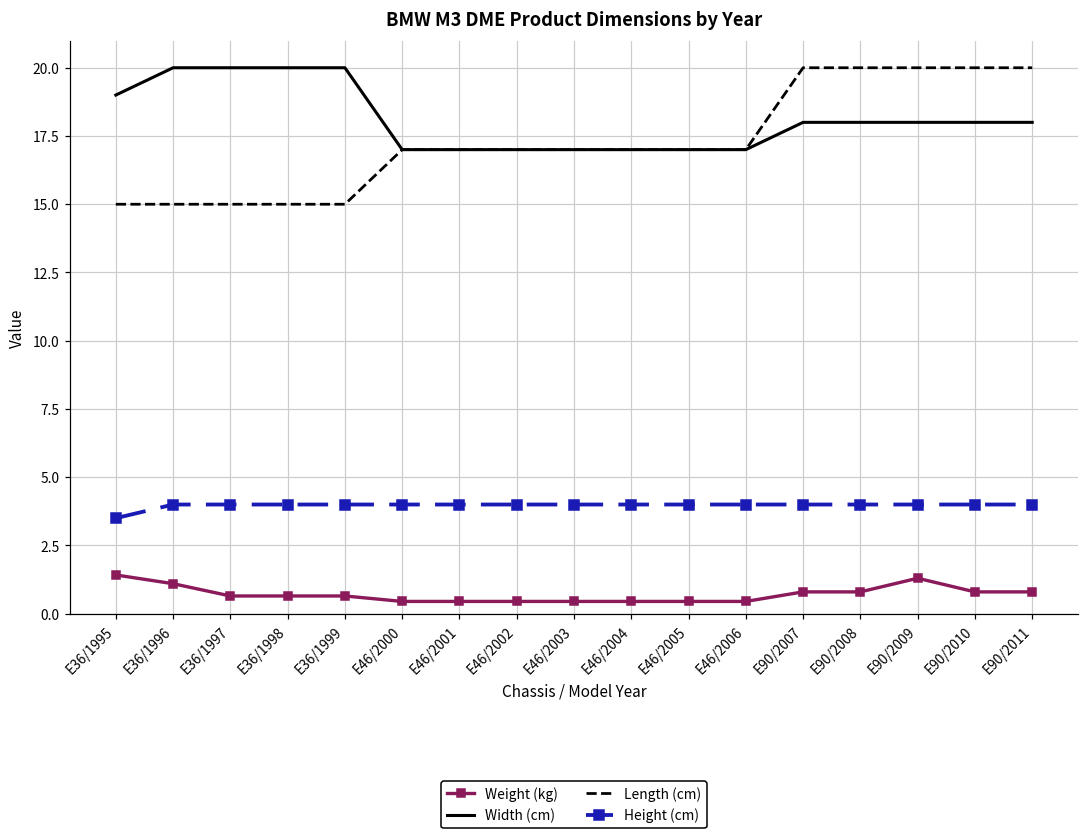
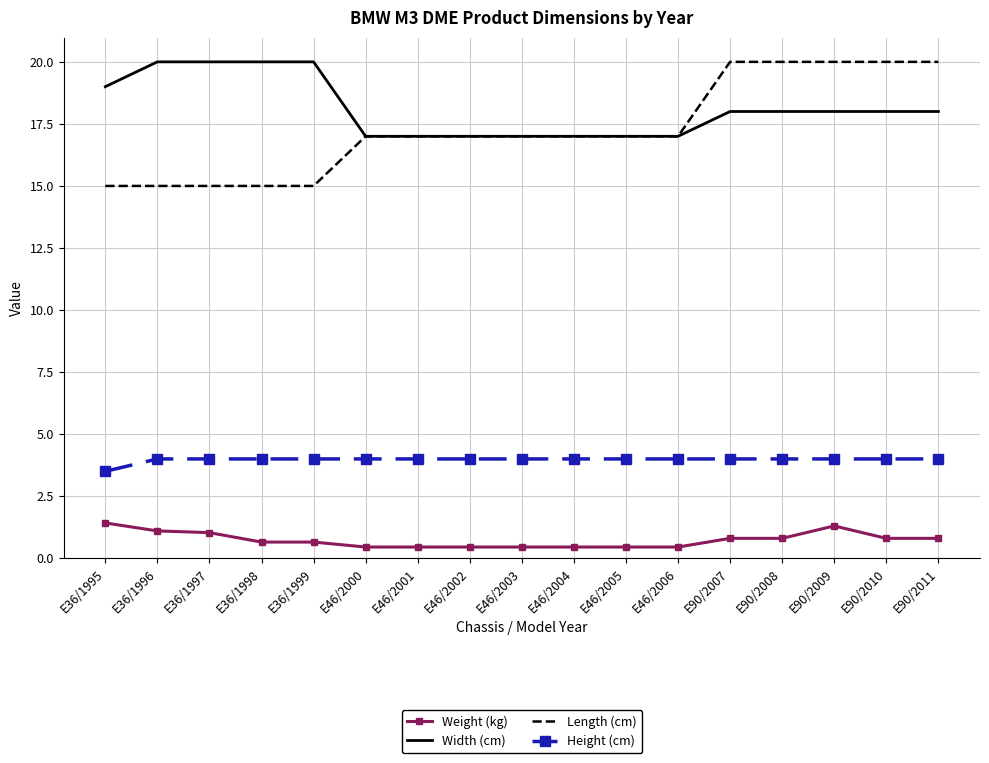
  {
    "Weight (kg)": {
      "E36/1995": 1.4,
      "E36/1996": 1.1,
-     "E36/1997": 0.7,
+     "E36/1997": 1.0,
      "E36/1998": 0.7,
      "E36/1999": 0.7,
      "E46/2000": 0.5,
      "E46/2001": 0.5,
      "E46/2002": 0.5,
      "E46/2003": 0.5,
      "E46/2004": 0.5,
      "E46/2005": 0.5,
      "E46/2006": 0.5,
      "E90/2007": 0.8,
      "E90/2008": 0.8,
      "E90/2009": 1.3,
      "E90/2010": 0.8,
      "E90/2011": 0.8
    },
    "Height (cm)": {
      "E36/1995": 3.5,
      "E36/1996": 4.0,
      "E36/1997": 4.0,
      "E36/1998": 4.0,
      "E36/1999": 4.0,
      "E46/2000": 4.0,
      "E46/2001": 4.0,
      "E46/2002": 4.0,
      "E46/2003": 4.0,
      "E46/2004": 4.0,
      "E46/2005": 4.0,
      "E46/2006": 4.0,
      "E90/2007": 4.0,
      "E90/2008": 4.0,
      "E90/2009": 4.0,
      "E90/2010": 4.0,
      "E90/2011": 4.0
    }
  }
